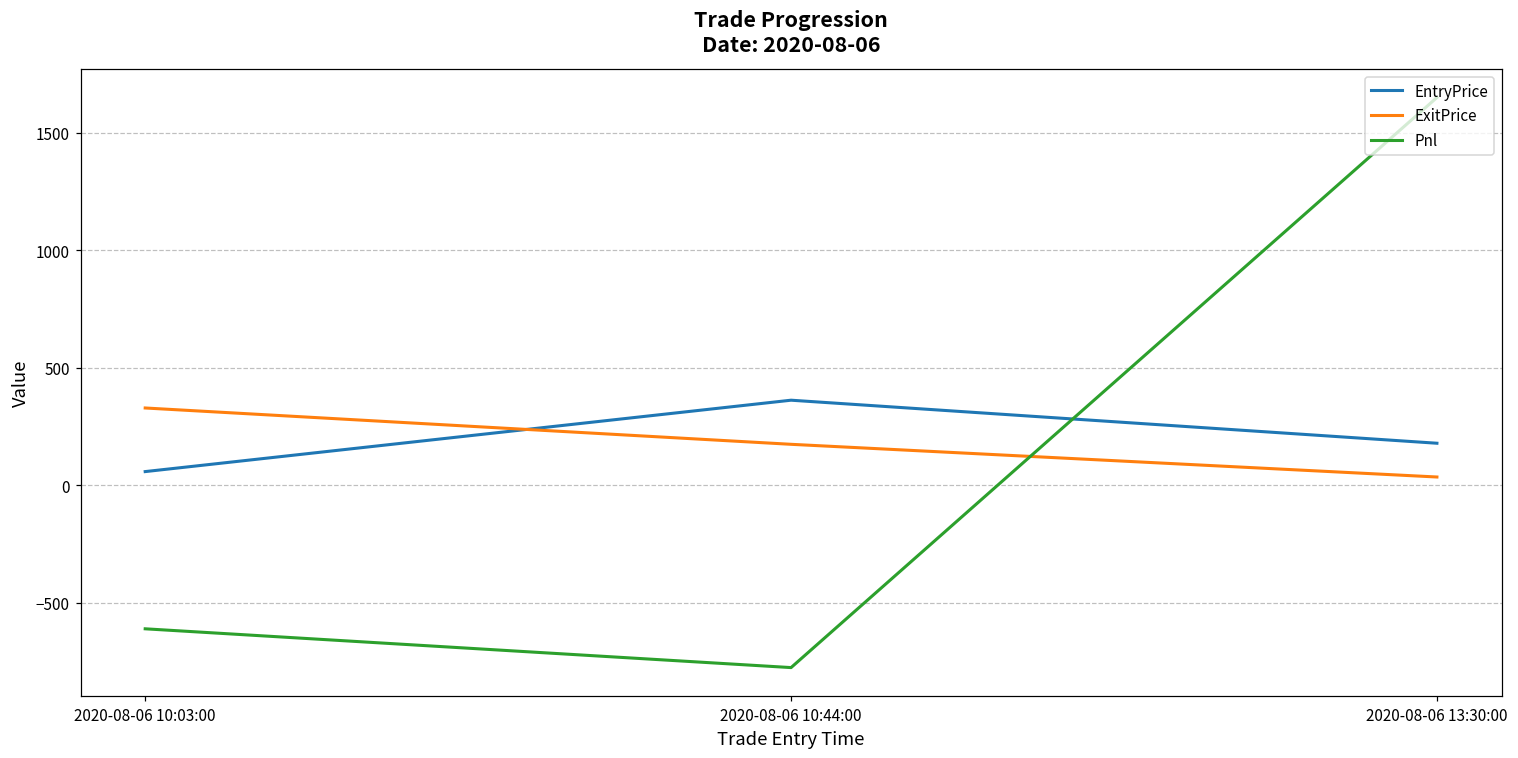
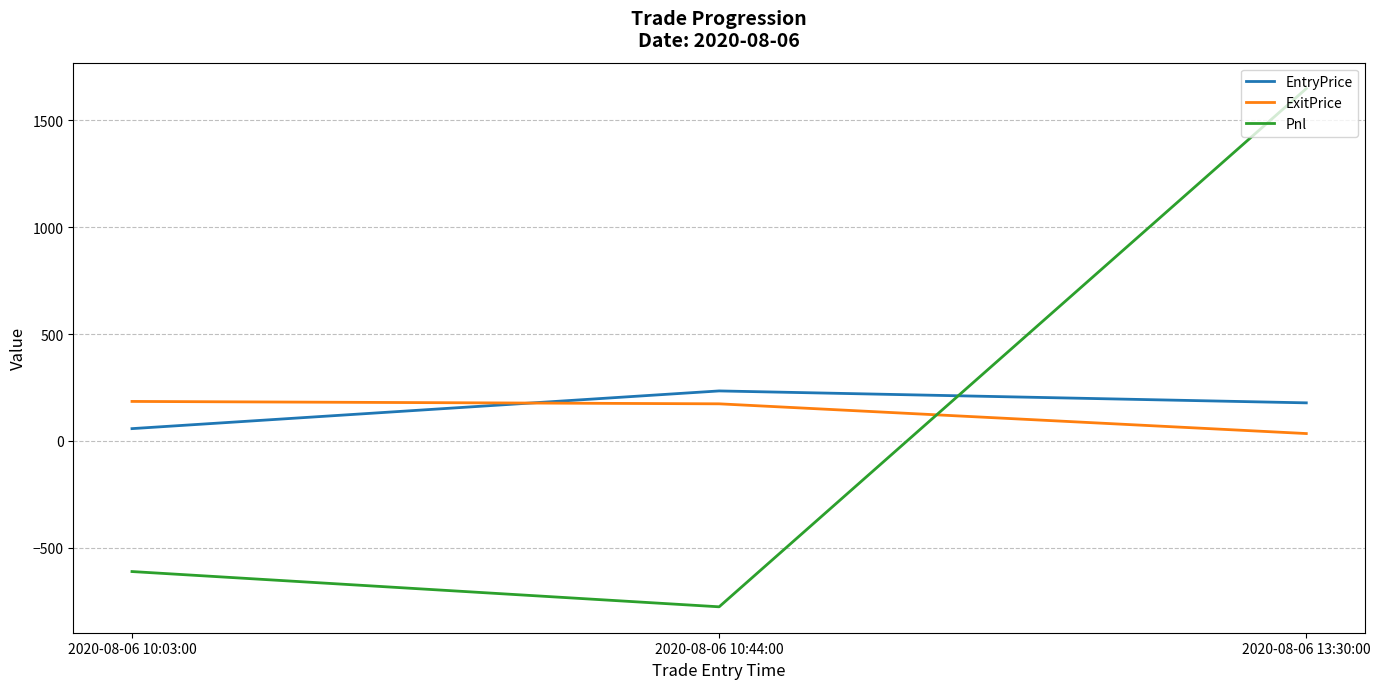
  {
    "EntryPrice": {
      "2020-08-06 10:03:00": 60,
-     "2020-08-06 10:44:00": 360,
+     "2020-08-06 10:44:00": 230,
      "2020-08-06 13:30:00": 180
    },
    "ExitPrice": {
-     "2020-08-06 10:03:00": 330,
+     "2020-08-06 10:03:00": 180,
      "2020-08-06 10:44:00": 170,
      "2020-08-06 13:30:00": 30
    },
    "Pnl": {
      "2020-08-06 10:03:00": -610,
      "2020-08-06 10:44:00": -780
    }
  }
